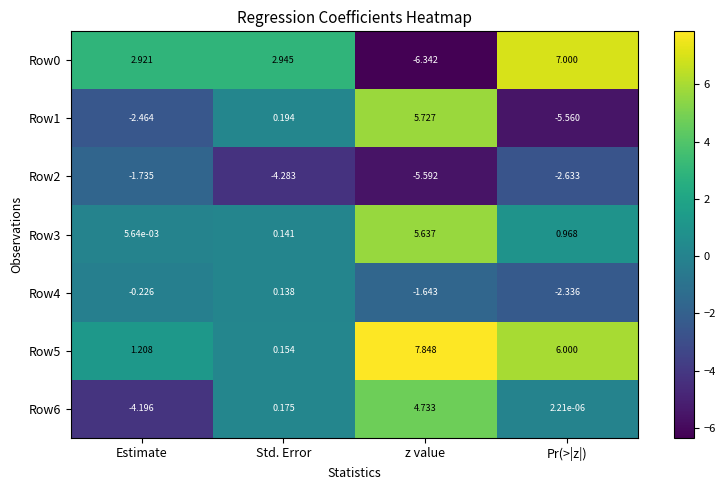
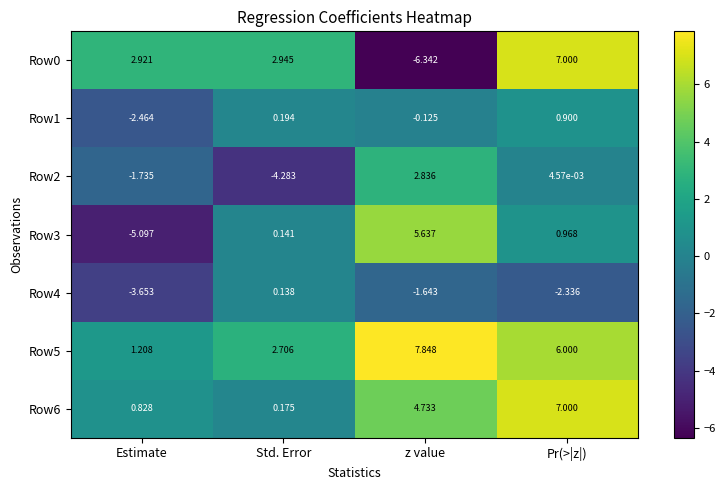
  {
    "Row0": {
      "Estimate": "2.921",
      "Std. Error": "2.945",
      "z value": "-6.342",
      "Pr(>|z|)": "7.000"
    },
    "Row1": {
      "Estimate": "-2.464",
      "Std. Error": "0.194",
-     "z value": "5.727",
-     "Pr(>|z|)": "-5.560"
+     "z value": "-0.125",
+     "Pr(>|z|)": "0.900"
    },
    "Row2": {
      "Estimate": "-1.735",
      "Std. Error": "-4.283",
-     "z value": "-5.592",
-     "Pr(>|z|)": "-2.633"
+     "z value": "2.836",
+     "Pr(>|z|)": "4.57e-03"
    },
    "Row3": {
-     "Estimate": "5.64e-03",
+     "Estimate": "-5.097",
      "Std. Error": "0.141",
      "z value": "5.637",
      "Pr(>|z|)": "0.968"
    },
    "Row4": {
-     "Estimate": "-0.226",
+     "Estimate": "-3.653",
      "Std. Error": "0.138",
      "z value": "-1.643",
      "Pr(>|z|)": "-2.336"
    },
    "Row5": {
      "Estimate": "1.208",
-     "Std. Error": "0.154",
+     "Std. Error": "2.706",
      "z value": "7.848",
      "Pr(>|z|)": "6.000"
    },
    "Row6": {
-     "Estimate": "-4.196",
+     "Estimate": "0.828",
      "Std. Error": "0.175",
      "z value": "4.733",
-     "Pr(>|z|)": "2.21e-06"
+     "Pr(>|z|)": "7.000"
    }
  }
